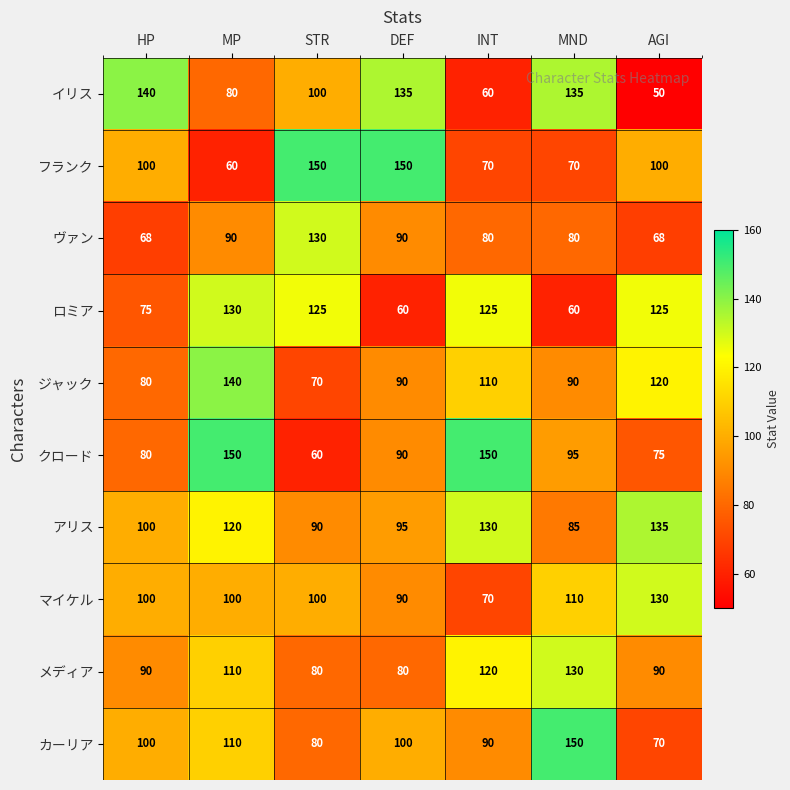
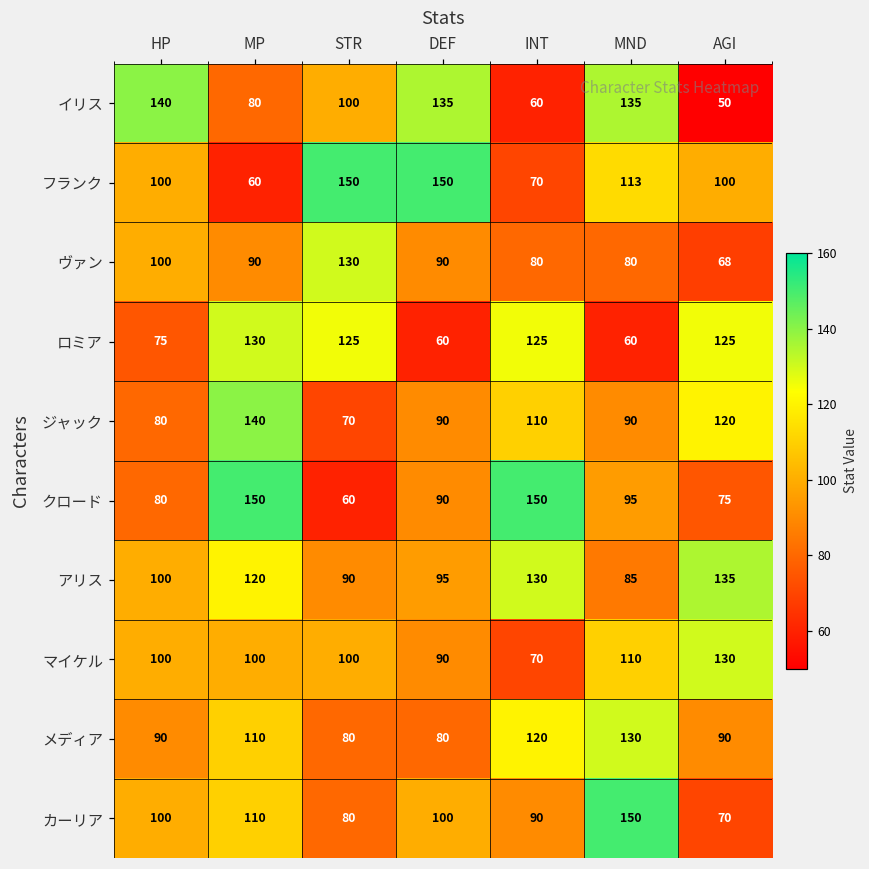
  {
    "イリス": {
      "HP": 140,
      "MP": 80,
      "STR": 100,
      "DEF": 135,
      "INT": 60,
      "AGI": 50
    },
    "フランク": {
      "HP": 100,
      "MP": 60,
      "STR": 150,
      "DEF": 150,
      "INT": 70,
-     "MND": 70,
+     "MND": 113,
      "AGI": 100
    },
    "ヴァン": {
-     "HP": 68,
+     "HP": 100,
      "MP": 90,
      "STR": 130,
      "DEF": 90,
      "INT": 80,
      "MND": 80,
      "AGI": 68
    },
    "ロミア": {
      "HP": 75,
      "MP": 130,
      "STR": 125,
      "DEF": 60,
      "INT": 125,
      "MND": 60,
      "AGI": 125
    },
    "ジャック": {
      "HP": 80,
      "MP": 140,
      "STR": 70,
      "DEF": 90,
      "INT": 110,
      "MND": 90,
      "AGI": 120
    },
    "クロード": {
      "HP": 80,
      "MP": 150,
      "STR": 60,
      "DEF": 90,
      "INT": 150,
      "MND": 95,
      "AGI": 75
    },
    "アリス": {
      "HP": 100,
      "MP": 120,
      "STR": 90,
      "DEF": 95,
      "INT": 130,
      "MND": 85,
      "AGI": 135
    },
    "マイケル": {
      "HP": 100,
      "MP": 100,
      "STR": 100,
      "DEF": 90,
      "INT": 70,
      "MND": 110,
      "AGI": 130
    },
    "メディア": {
      "HP": 90,
      "MP": 110,
      "STR": 80,
      "DEF": 80,
      "INT": 120,
      "MND": 130,
      "AGI": 90
    },
    "カーリア": {
      "HP": 100,
      "MP": 110,
      "STR": 80,
      "DEF": 100,
      "INT": 90,
      "MND": 150,
      "AGI": 70
    }
  }
